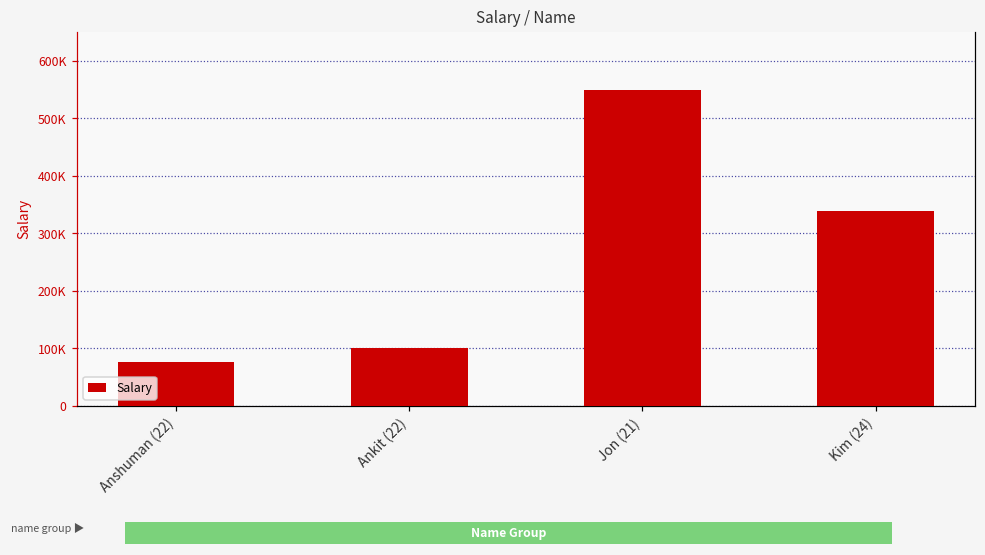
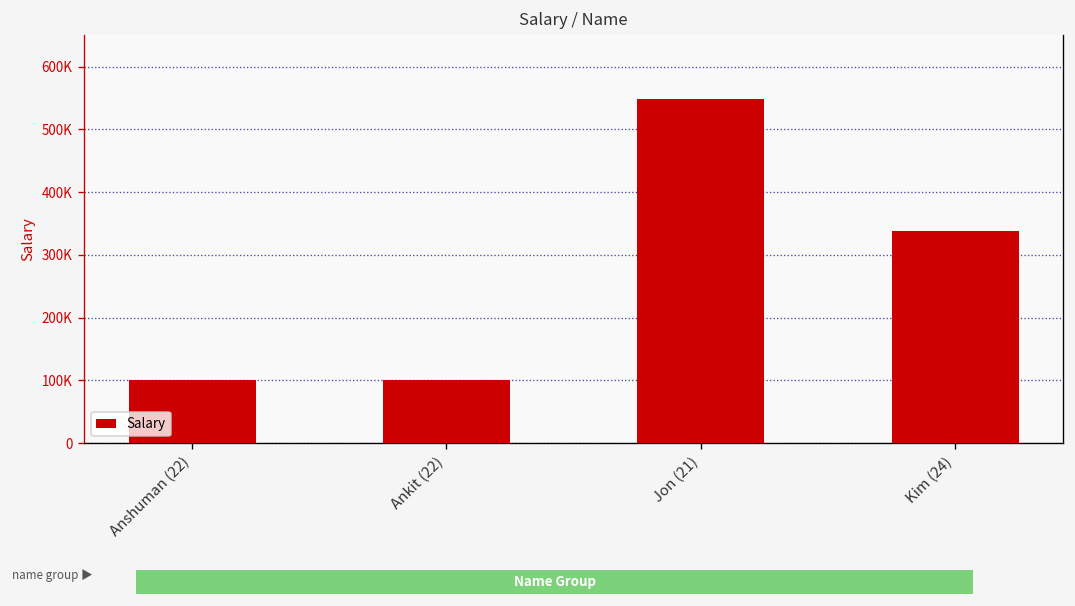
  {
-   "Anshuman (22)": 80000,
+   "Anshuman (22)": 100000,
    "Ankit (22)": 100000,
    "Jon (21)": 550000,
    "Kim (24)": 340000
  }
